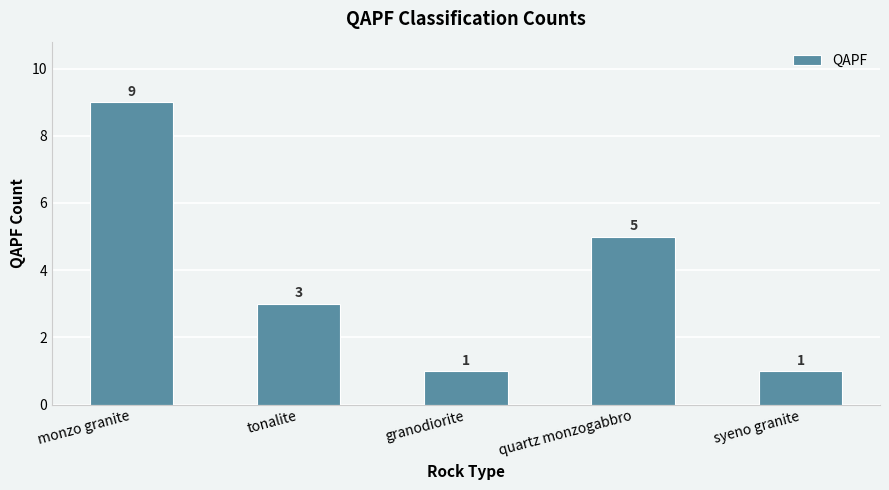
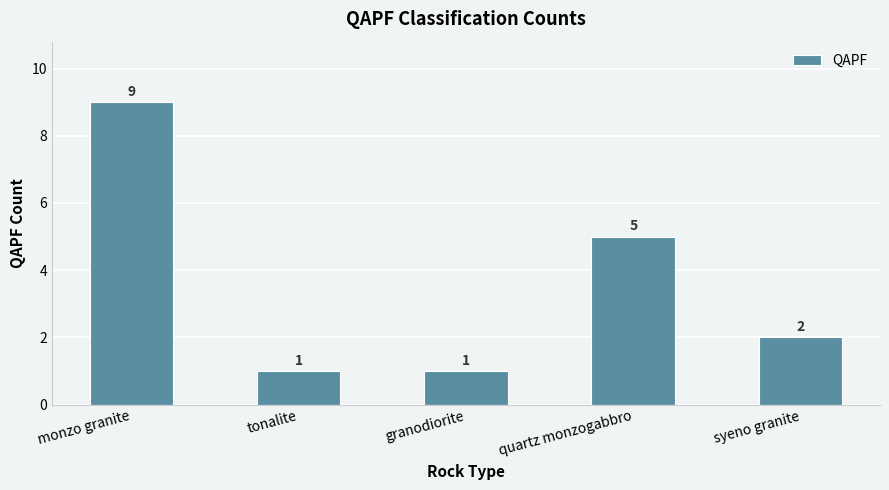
  {
    "monzo granite": 9,
-   "tonalite": 3,
+   "tonalite": 1,
    "granodiorite": 1,
    "quartz monzogabbro": 5,
-   "syeno granite": 1
+   "syeno granite": 2
  }
